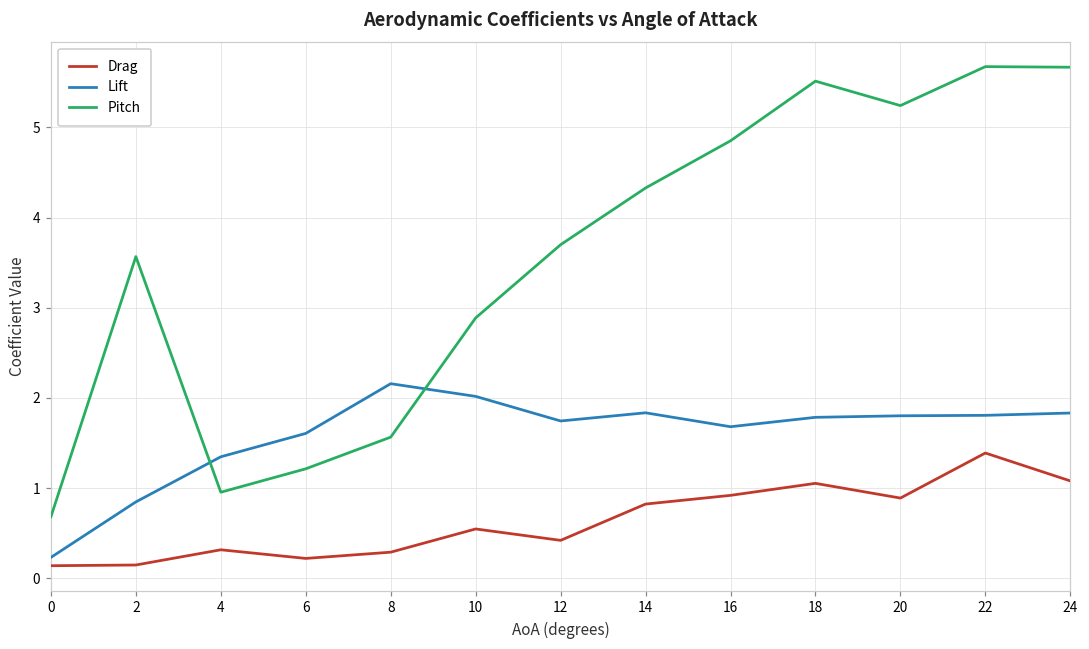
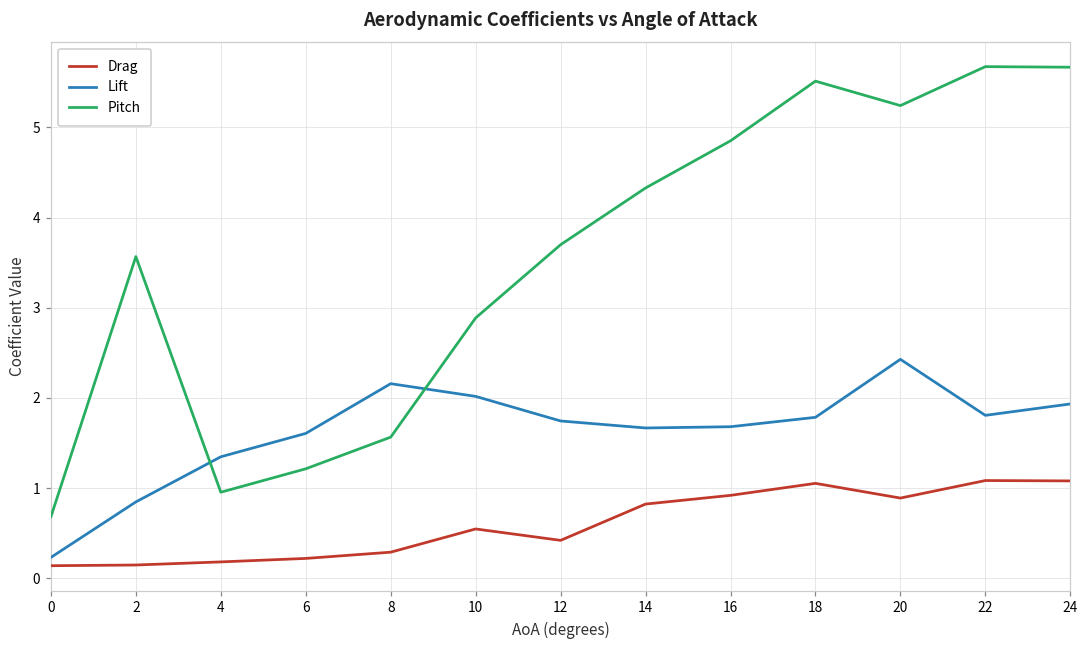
  {
    "Drag": {
      "0": 0.1,
      "2": 0.1,
-     "4": 0.3,
+     "4": 0.2,
      "6": 0.2,
      "8": 0.3,
      "10": 0.5,
      "12": 0.4,
      "14": 0.8,
      "16": 0.9,
      "18": 1.1,
      "20": 0.9,
-     "22": 1.4,
+     "22": 1.1,
      "24": 1.1
    },
    "Lift": {
      "0": 0.2,
      "2": 0.8,
      "4": 1.3,
      "6": 1.6,
      "8": 2.2,
      "10": 2.0,
      "12": 1.7,
-     "14": 1.8,
+     "14": 1.7,
      "16": 1.7,
      "18": 1.8,
-     "20": 1.8,
+     "20": 2.4,
      "22": 1.8,
-     "24": 1.8
+     "24": 1.9
    },
    "Pitch": {
      "0": 0.7,
      "2": 3.6,
      "4": 1.0,
      "6": 1.2,
      "8": 1.6,
      "10": 2.9,
      "12": 3.7,
      "14": 4.3,
      "16": 4.9,
      "18": 5.5,
      "20": 5.2,
      "22": 5.7,
      "24": 5.7
    }
  }
